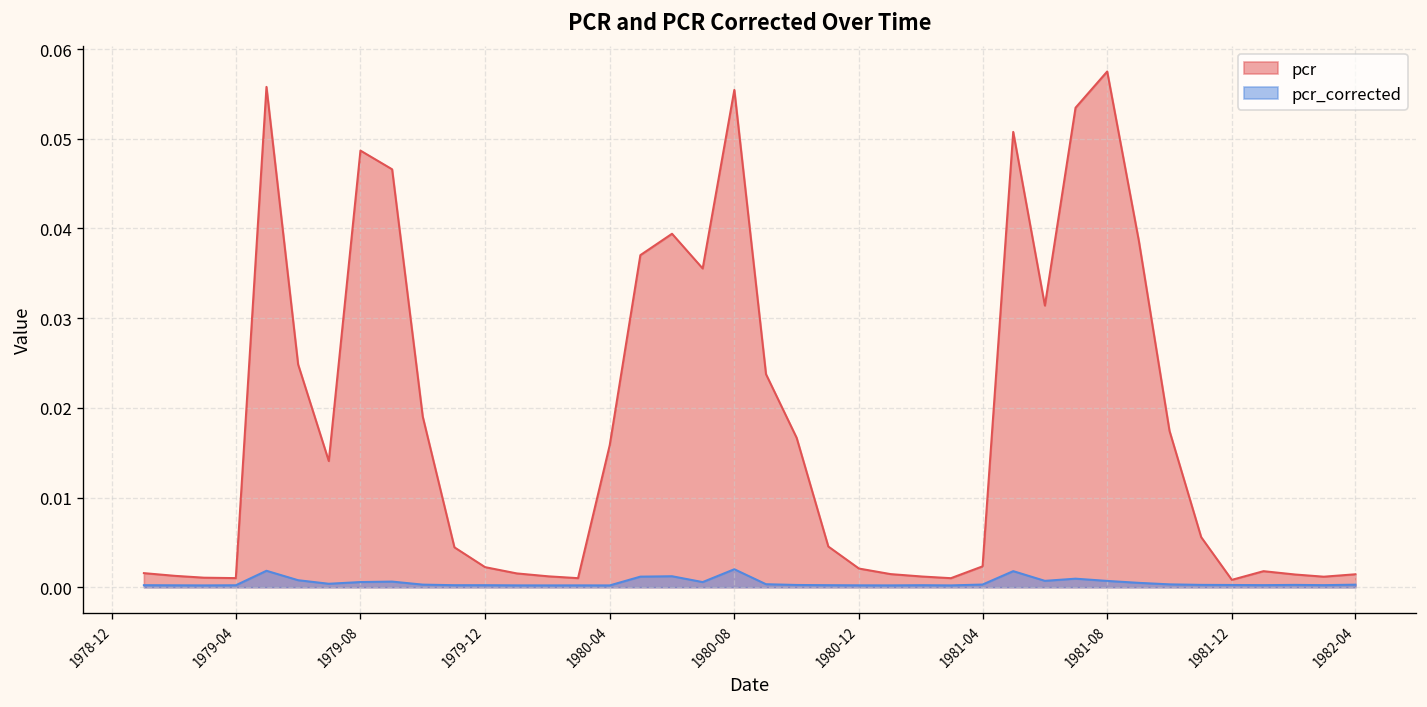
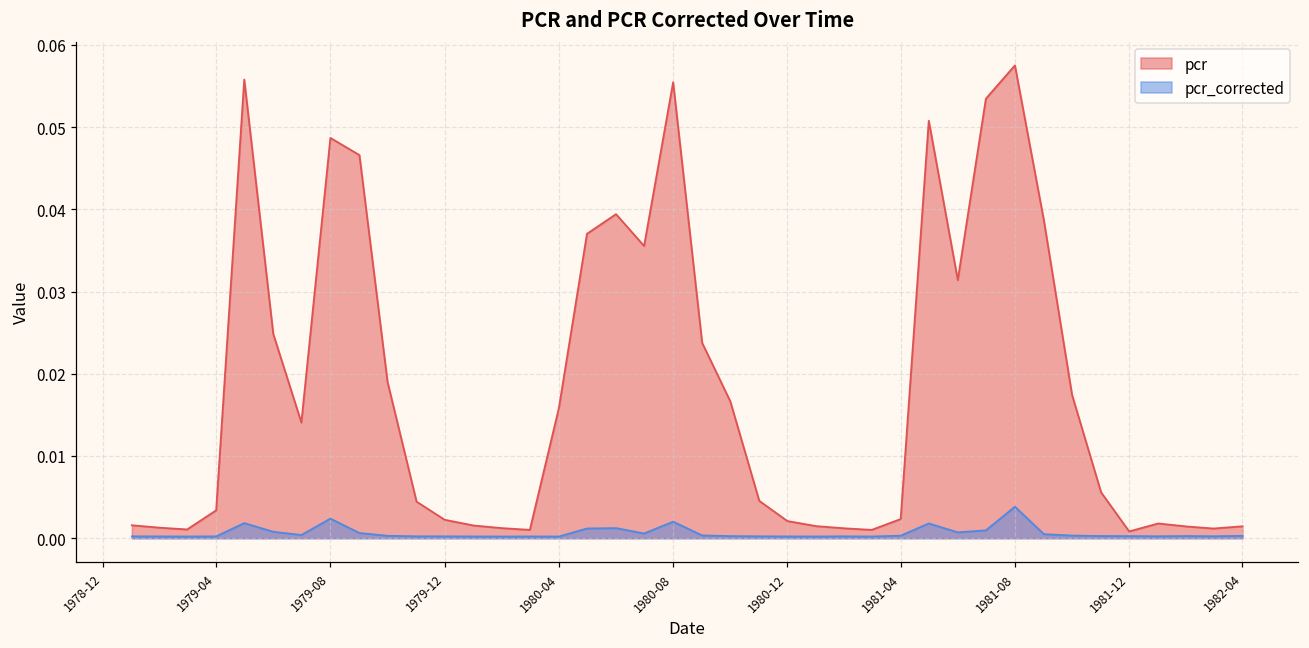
  {
    "pcr": {
-     "1979-04": 0.001,
+     "1979-04": 0.003,
      "1979-08": 0.049,
      "1979-12": 0.002,
      "1980-04": 0.016,
      "1980-08": 0.055,
      "1980-12": 0.002,
      "1981-04": 0.002,
      "1981-08": 0.058,
      "1981-12": 0.001,
      "1982-04": 0.001
    },
    "pcr_corrected": {
      "1979-04": 0.000,
-     "1979-08": 0.001,
+     "1979-08": 0.002,
      "1979-12": 0.000,
      "1980-04": 0.000,
      "1980-08": 0.002,
      "1980-12": 0.000,
      "1981-04": 0.000,
-     "1981-08": 0.001,
+     "1981-08": 0.004,
      "1981-12": 0.000,
      "1982-04": 0.000
    }
  }
